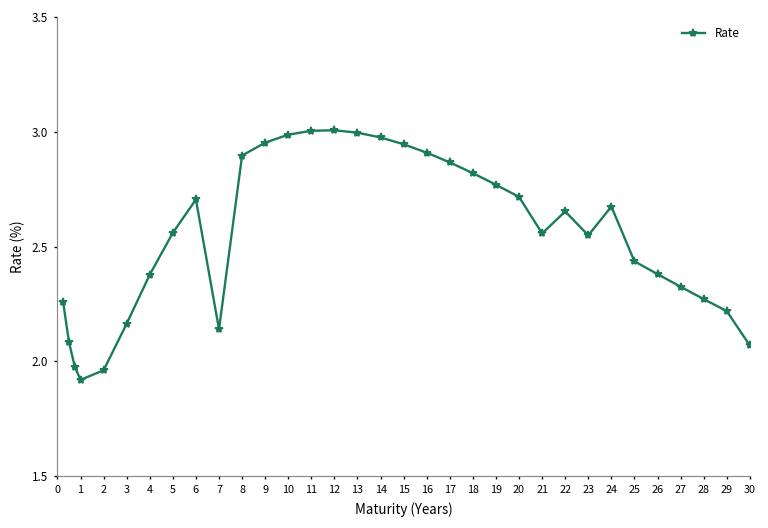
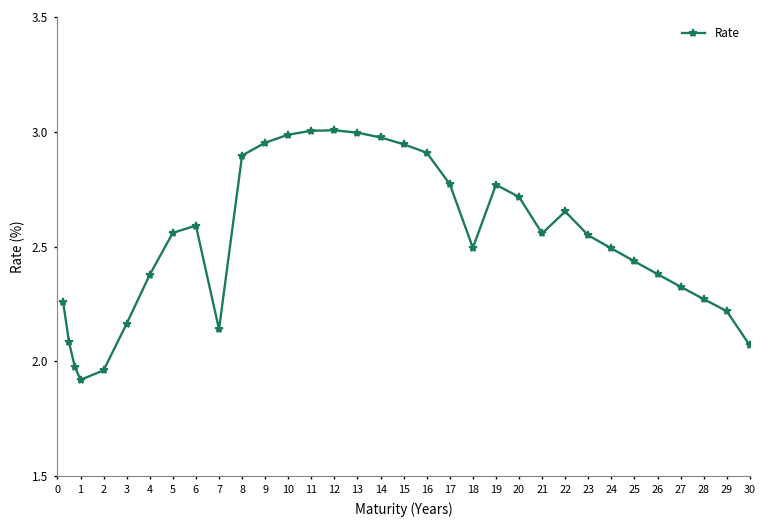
  {
    "1": 1.92,
    "2": 1.96,
    "3": 2.16,
    "4": 2.38,
    "5": 2.56,
-   "6": 2.70,
+   "6": 2.59,
    "7": 2.14,
    "8": 2.90,
    "9": 2.95,
    "10": 2.99,
    "11": 3.00,
    "12": 3.01,
    "13": 3.00,
    "14": 2.97,
    "15": 2.95,
    "16": 2.91,
-   "17": 2.87,
-   "18": 2.82,
+   "17": 2.77,
+   "18": 2.49,
    "19": 2.77,
    "20": 2.72,
    "21": 2.56,
    "22": 2.65,
    "23": 2.55,
-   "24": 2.67,
+   "24": 2.49,
    "25": 2.44,
    "26": 2.38,
    "27": 2.32,
    "28": 2.27,
    "29": 2.22,
    "30": 2.07
  }
